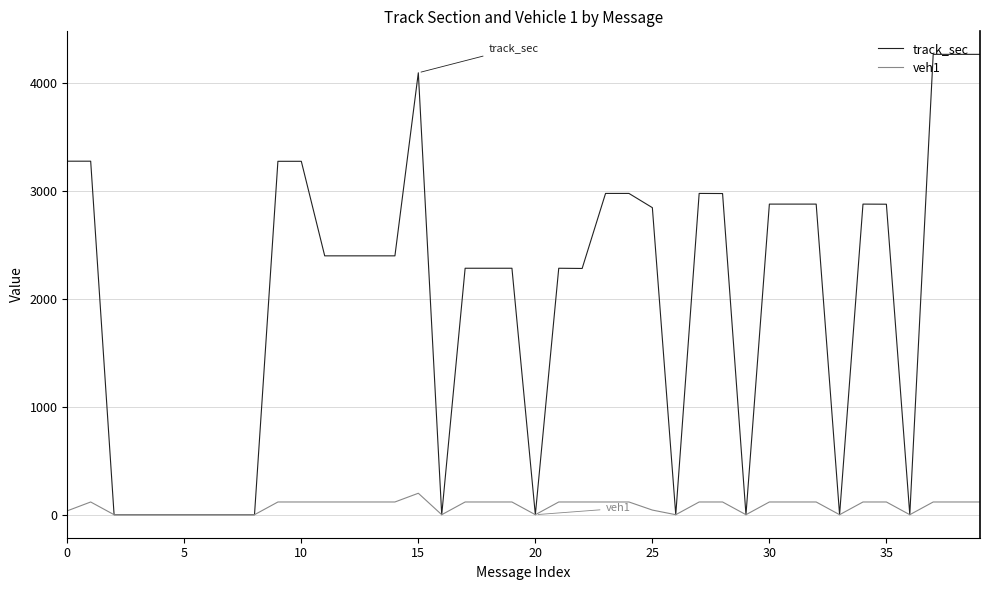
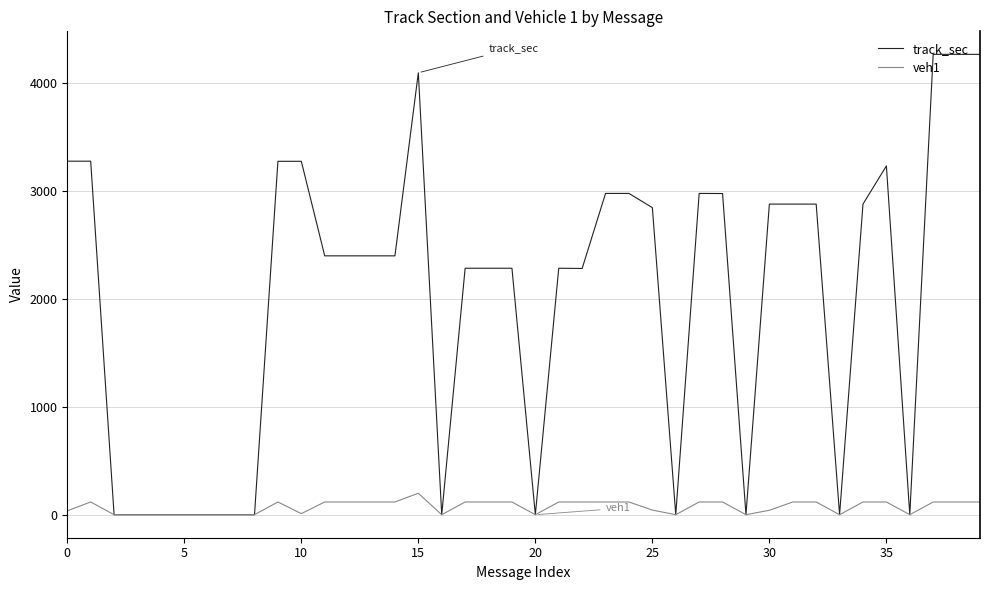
  {
    "track_sec": {
      "0": 3280,
      "10": 3280,
      "15": 4100,
      "25": 2850,
      "30": 2880,
-     "35": 2880
+     "35": 3240
    },
    "veh1": {
      "0": 40,
-     "10": 120,
+     "10": 10,
      "15": 200,
      "25": 40,
-     "30": 120,
+     "30": 40,
      "35": 120
    }
  }
